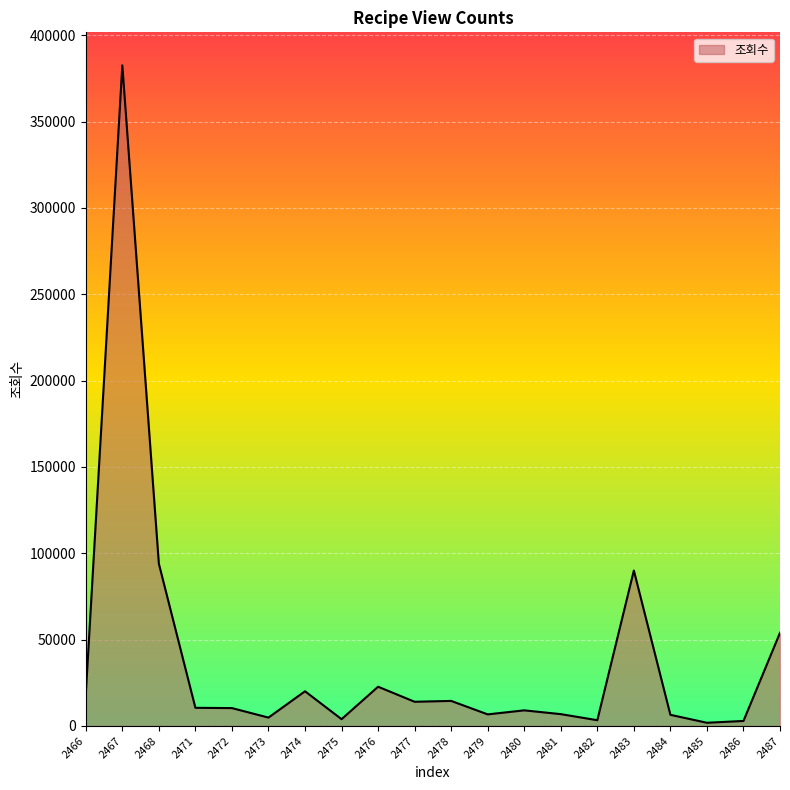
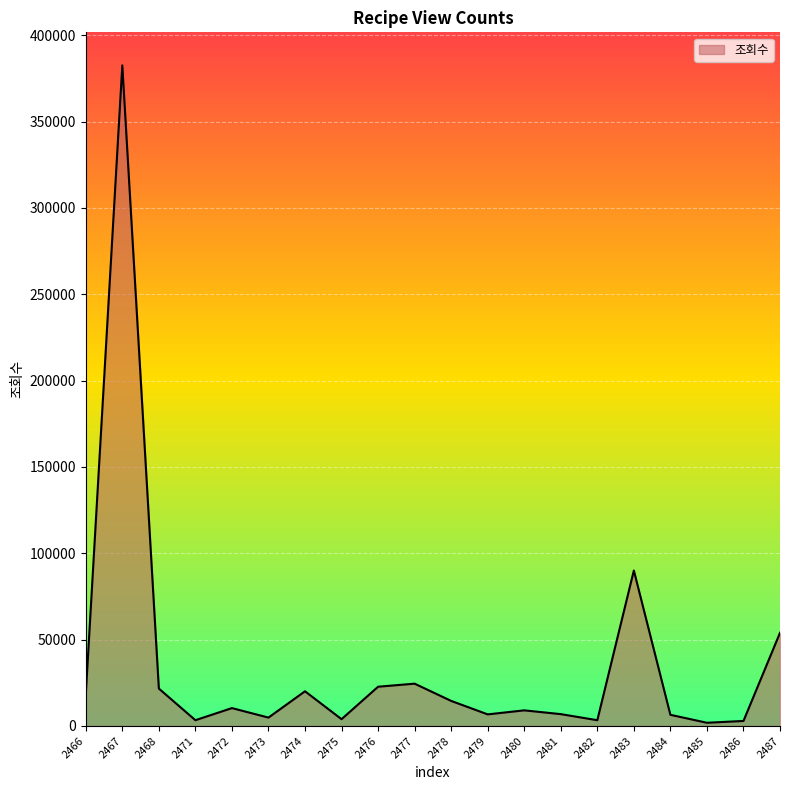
  {
    "2466": 18000,
    "2467": 383000,
-   "2468": 94000,
-   "2471": 11000,
+   "2468": 22000,
+   "2471": 3000,
    "2472": 10000,
    "2473": 5000,
    "2474": 20000,
    "2475": 4000,
    "2476": 23000,
-   "2477": 14000,
+   "2477": 24000,
    "2478": 15000,
    "2479": 7000,
    "2480": 9000,
    "2481": 7000,
    "2482": 3000,
    "2483": 90000,
    "2484": 6000,
    "2485": 2000,
    "2486": 3000,
    "2487": 54000
  }
